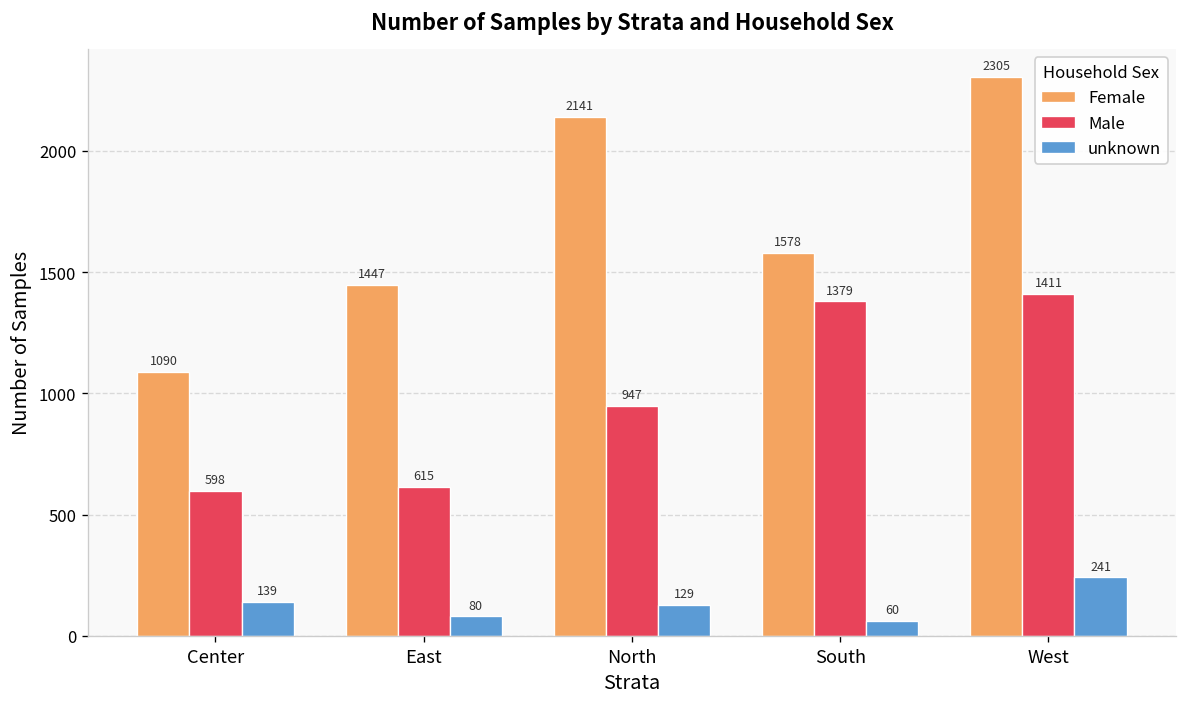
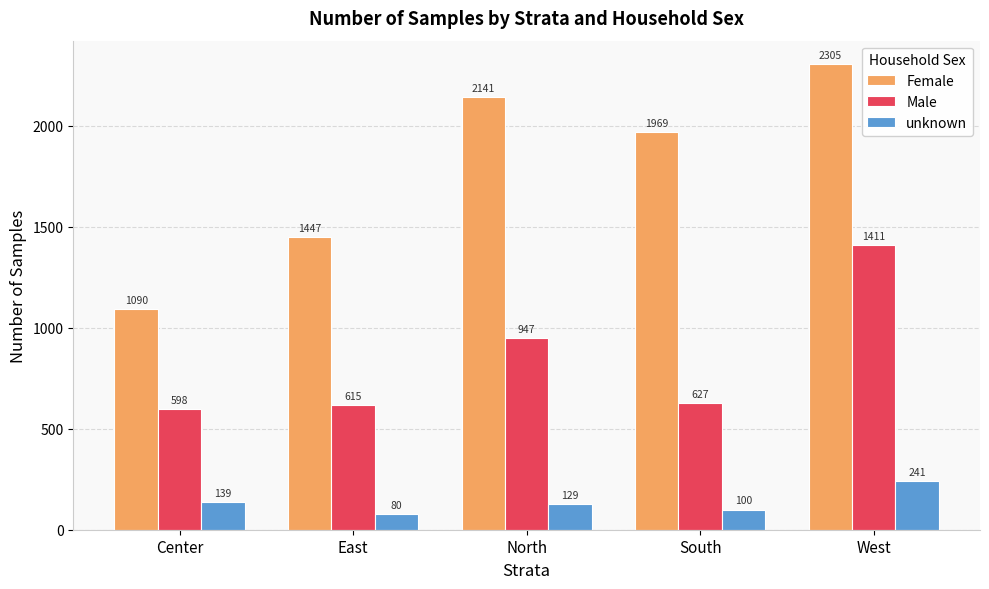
  {
    "Female": {
      "Center": 1090,
      "East": 1447,
      "North": 2141,
-     "South": 1578,
+     "South": 1969,
      "West": 2305
    },
    "Male": {
      "Center": 598,
      "East": 615,
      "North": 947,
-     "South": 1379,
+     "South": 627,
      "West": 1411
    },
    "unknown": {
      "Center": 139,
      "East": 80,
      "North": 129,
-     "South": 60,
+     "South": 100,
      "West": 241
    }
  }
